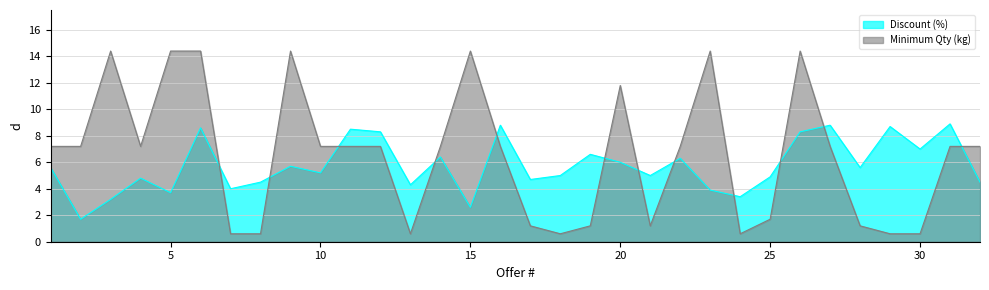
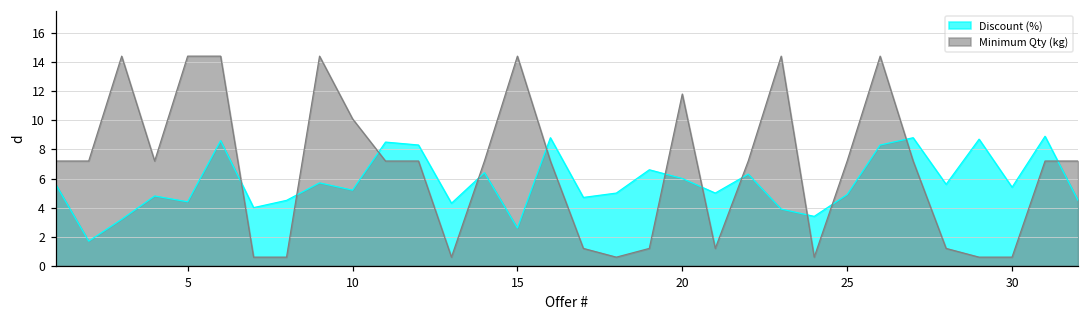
  {
    "Discount (%)": {
-     "5": 3.7,
+     "5": 4.4,
      "10": 5.2,
      "15": 2.6,
      "20": 6.0,
      "25": 4.9,
-     "30": 7.0
+     "30": 5.4
    },
    "Minimum Qty (kg)": {
      "5": 14.4,
-     "10": 7.2,
+     "10": 10.1,
      "15": 14.4,
      "20": 11.8,
-     "25": 1.7,
+     "25": 7.2,
      "30": 0.6
    }
  }
